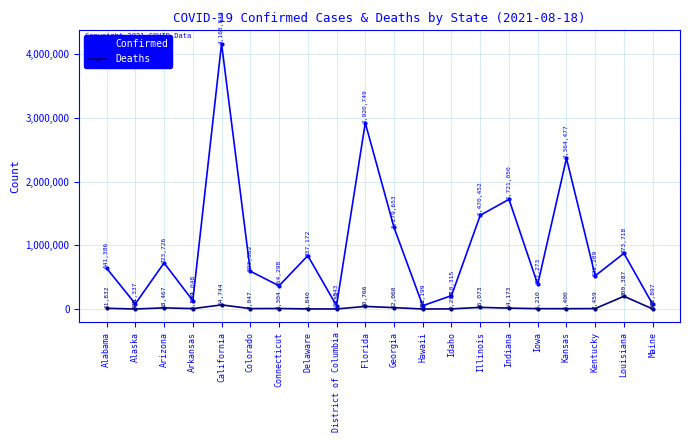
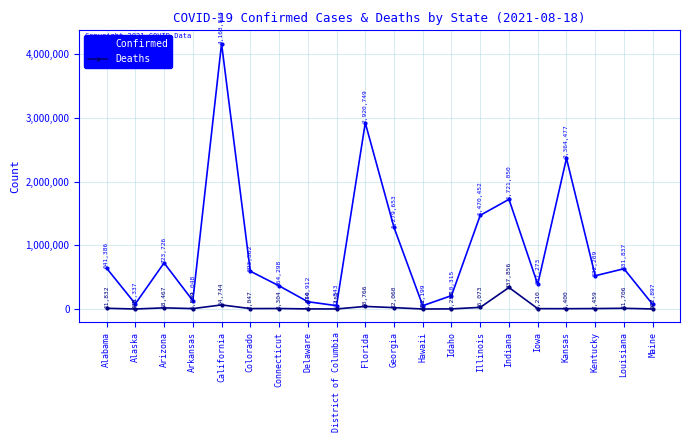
  {
    "Confirmed": {
      "Alabama": "641,386",
      "Arizona": "723,726",
      "California": "4,163,848",
      "Colorado": "593,562",
      "Connecticut": "364,298",
-     "Delaware": "837,172",
+     "Delaware": "114,912",
      "Florida": "2,920,749",
      "Georgia": "1,279,653",
      "Illinois": "1,470,452",
      "Indiana": "1,721,050",
      "Iowa": "387,273",
      "Kansas": "2,364,477",
      "Kentucky": "522,209",
-     "Louisiana": "873,718"
+     "Louisiana": "631,837"
    },
    "Deaths": {
      "Alabama": "11,832",
      "Arizona": "18,467",
      "California": "64,744",
      "Colorado": "7,047",
      "Connecticut": "8,304",
      "Delaware": "1,840",
      "Florida": "40,766",
      "Georgia": "22,060",
      "Illinois": "26,073",
-     "Indiana": "14,173",
+     "Indiana": "337,856",
      "Iowa": "6,210",
      "Kansas": "5,400",
      "Kentucky": "7,459",
-     "Louisiana": "200,387"
+     "Louisiana": "11,706"
    }
  }
